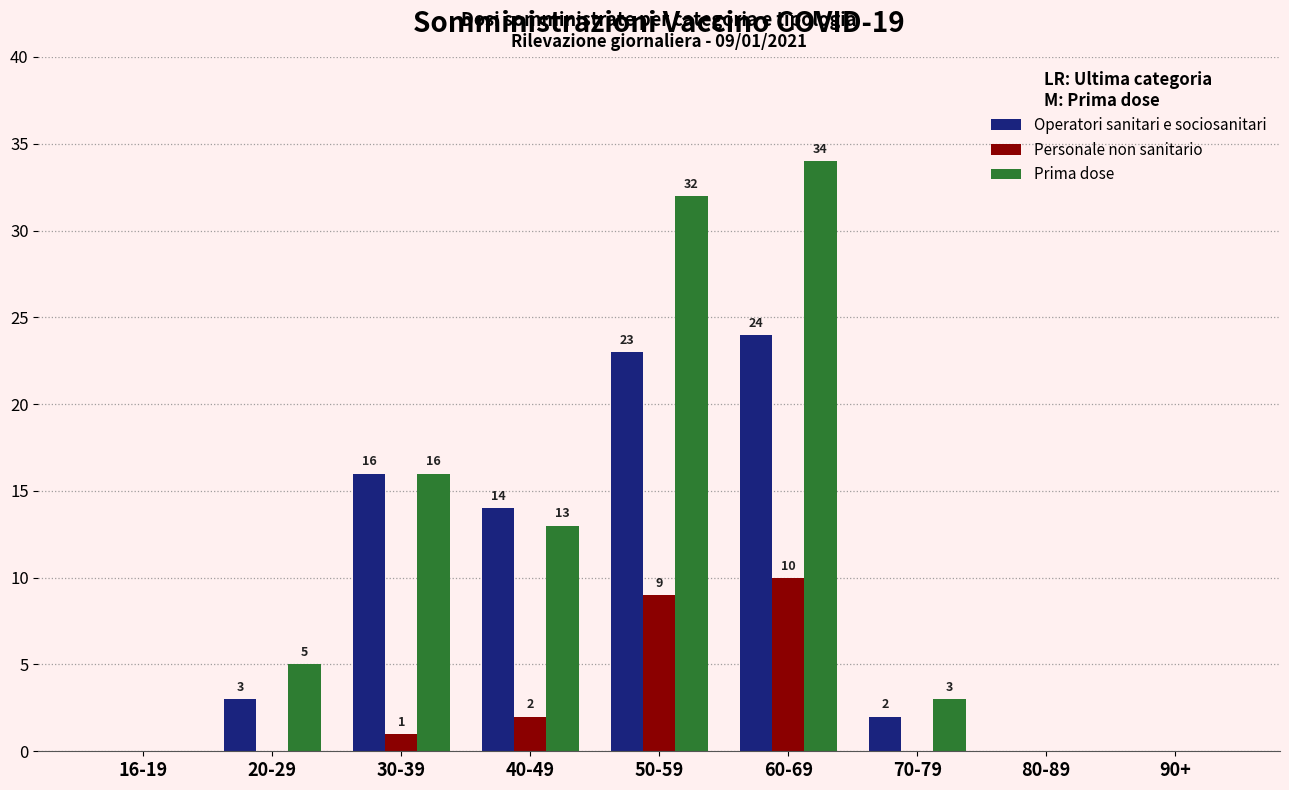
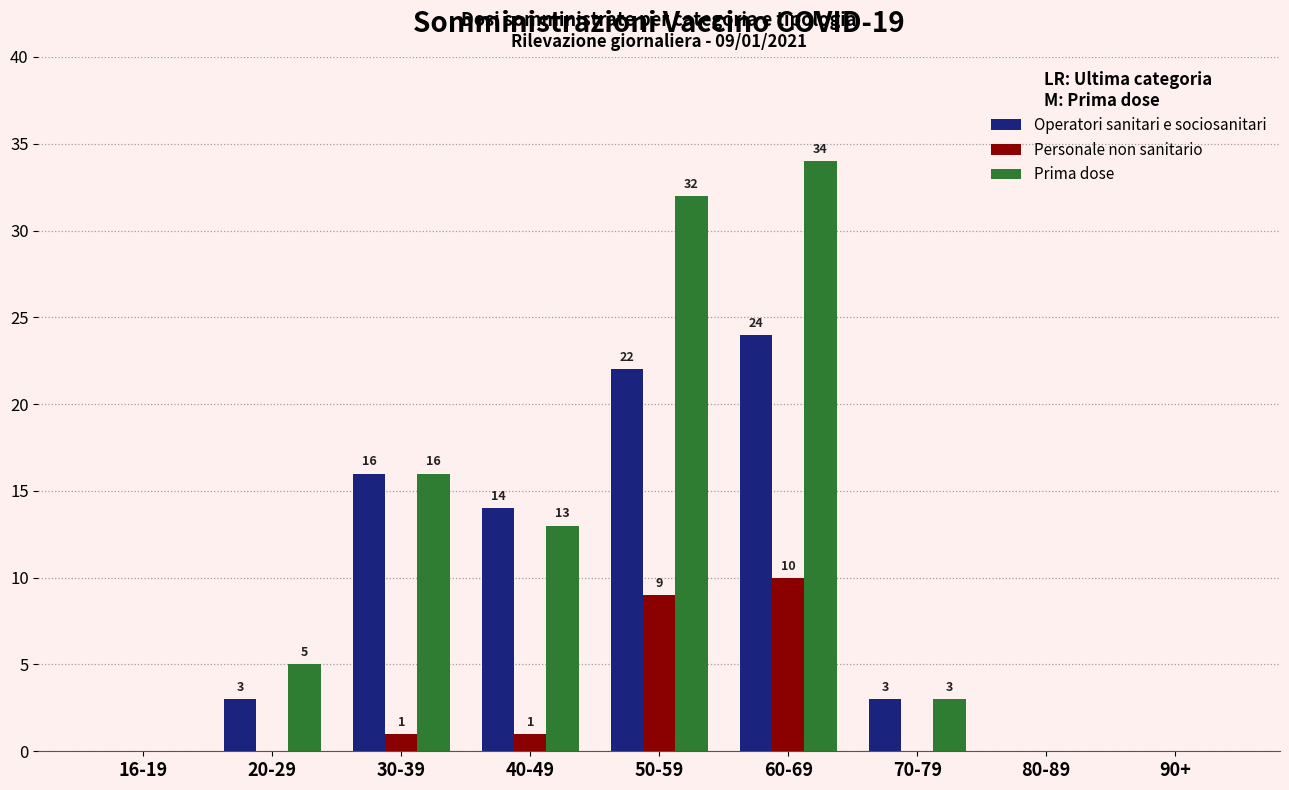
  {
    "Operatori sanitari e sociosanitari": {
      "20-29": 3,
      "30-39": 16,
      "40-49": 14,
-     "50-59": 23,
+     "50-59": 22,
      "60-69": 24,
-     "70-79": 2
+     "70-79": 3
    },
    "Personale non sanitario": {
      "30-39": 1,
-     "40-49": 2,
+     "40-49": 1,
      "50-59": 9,
      "60-69": 10
    },
    "Prima dose": {
      "20-29": 5,
      "30-39": 16,
      "40-49": 13,
      "50-59": 32,
      "60-69": 34,
      "70-79": 3
    }
  }
